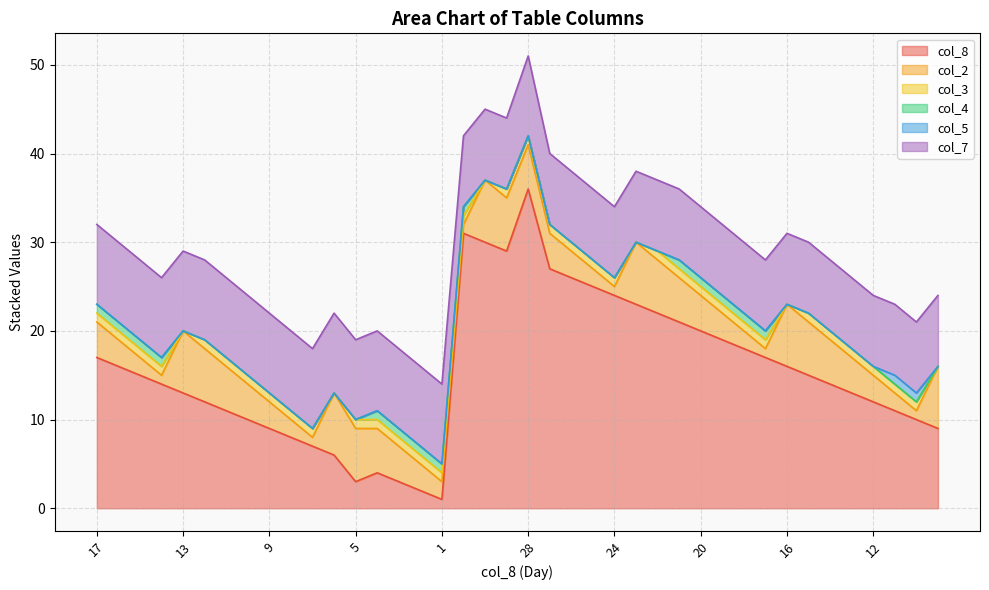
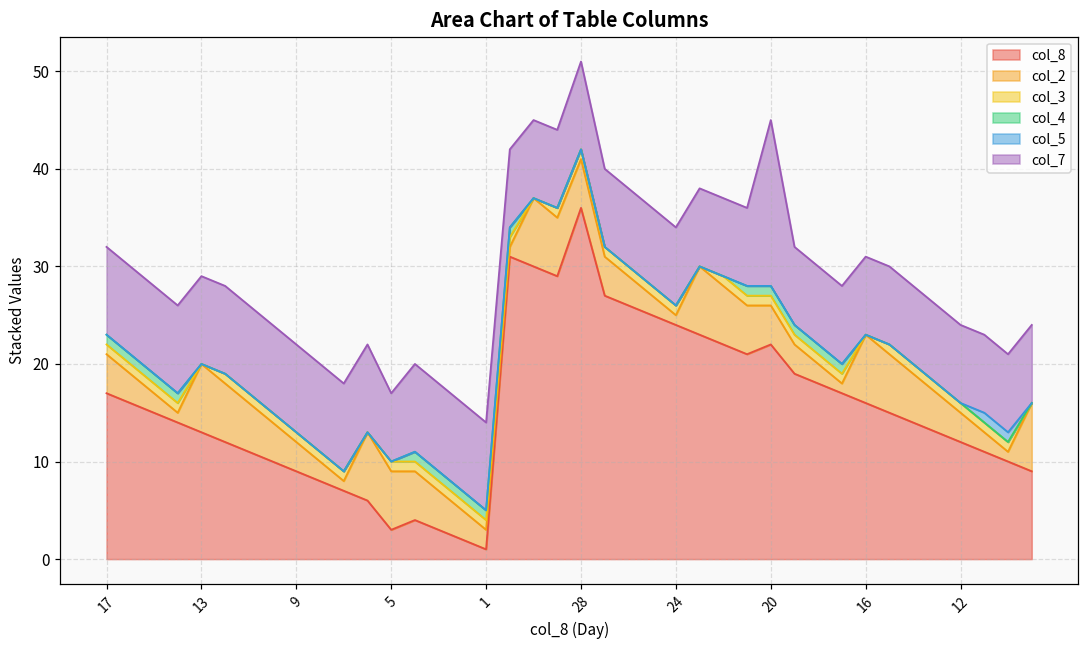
  {
    "col_8": {
      "5": 3,
      "1": 1,
      "28": 36,
      "24": 24,
-     "20": 20
+     "20": 22
    },
    "col_7": {
-     "5": 9,
+     "5": 7,
      "1": 9,
      "28": 9,
      "24": 8,
-     "20": 8
+     "20": 17
    }
  }
